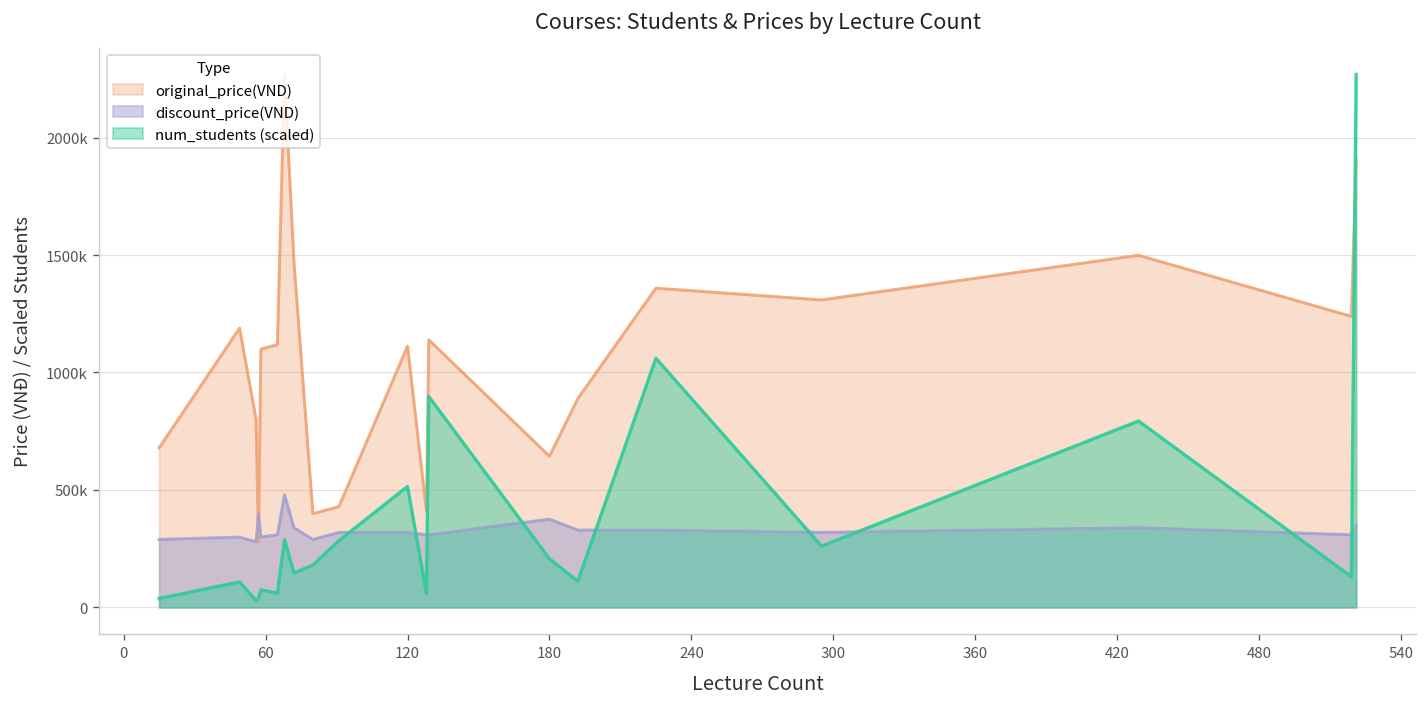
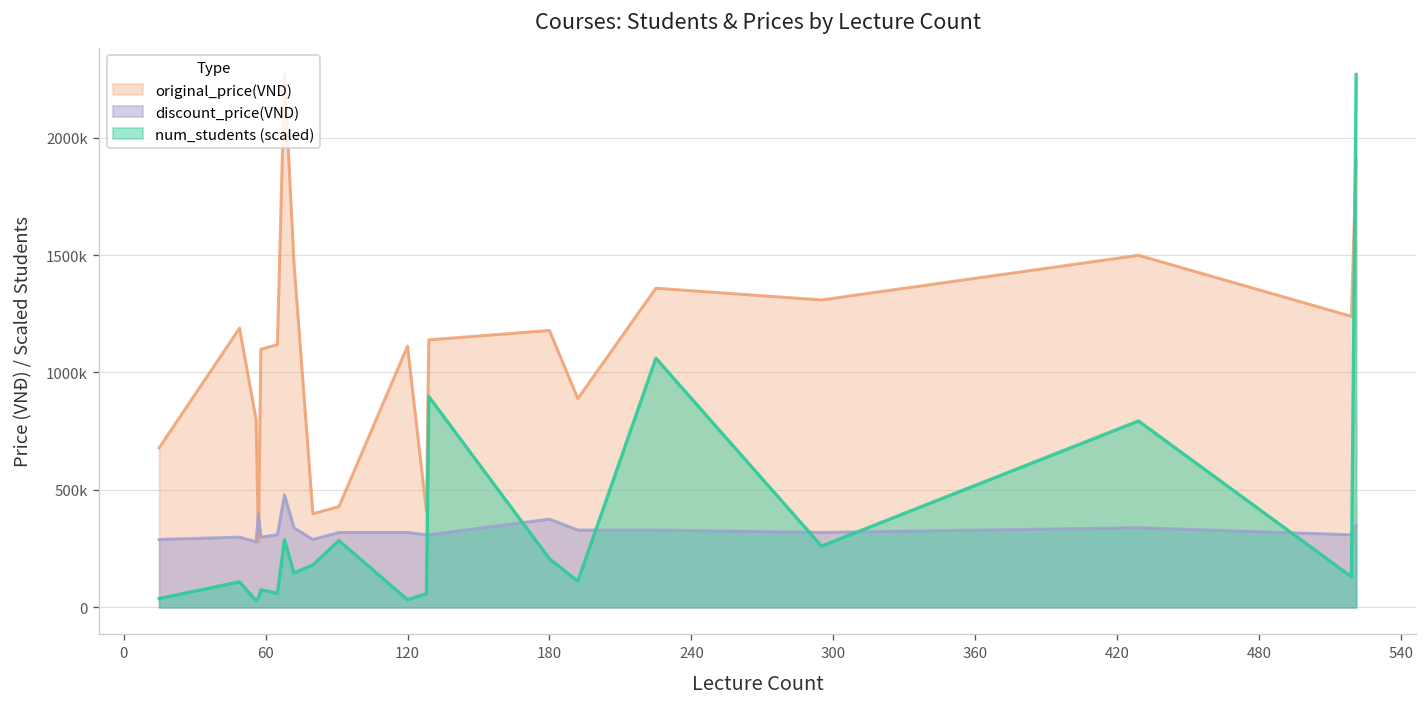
  {
    "original_price(VND)": {
      "120": 1110000,
-     "180": 640000
+     "180": 1180000
    },
    "discount_price(VND)": {
      "120": 320000,
      "180": 380000
    },
    "num_students (scaled)": {
-     "120": 510000,
+     "120": 30000,
      "180": 210000
    }
  }
